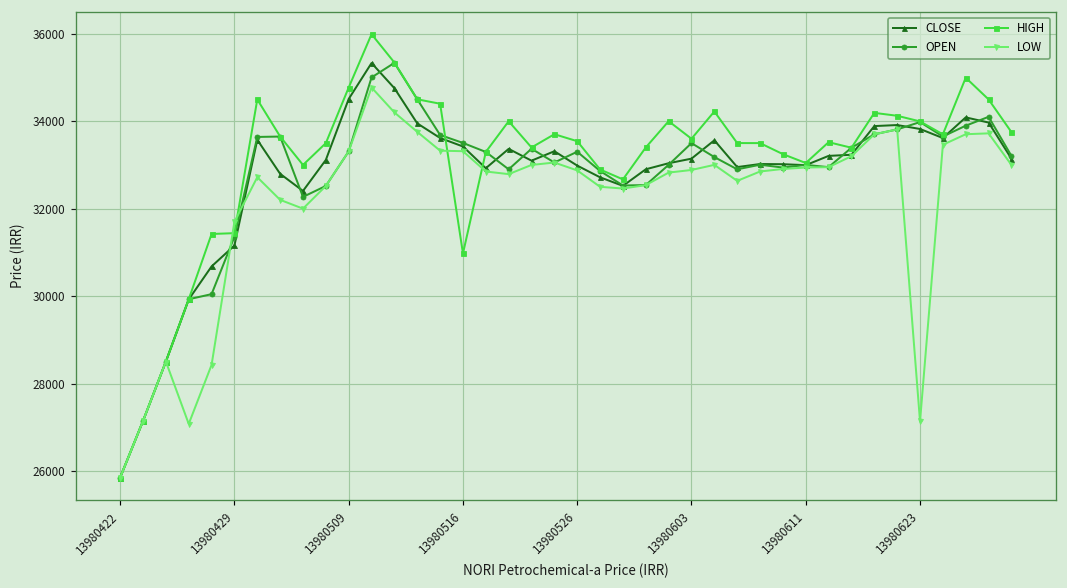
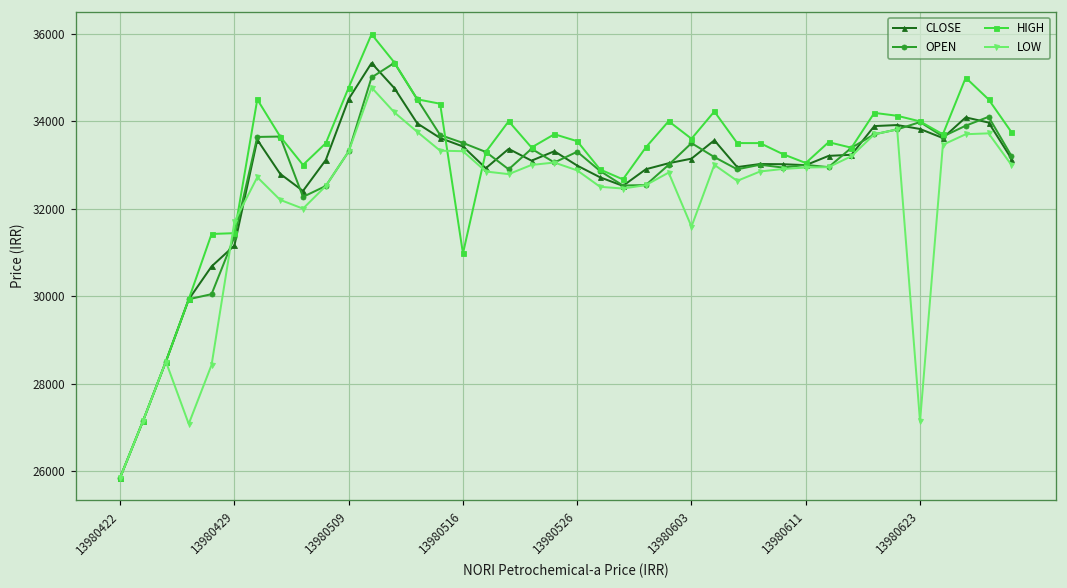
  {
    "HIGH": {
      "13980429": 31400,
      "13980509": 34800,
      "13980516": 31000,
      "13980526": 33500,
      "13980603": 33600
    },
    "LOW": {
      "13980429": 31700,
      "13980516": 33300,
      "13980526": 32900,
-     "13980603": 32900,
+     "13980603": 31600,
      "13980623": 27100
    }
  }
